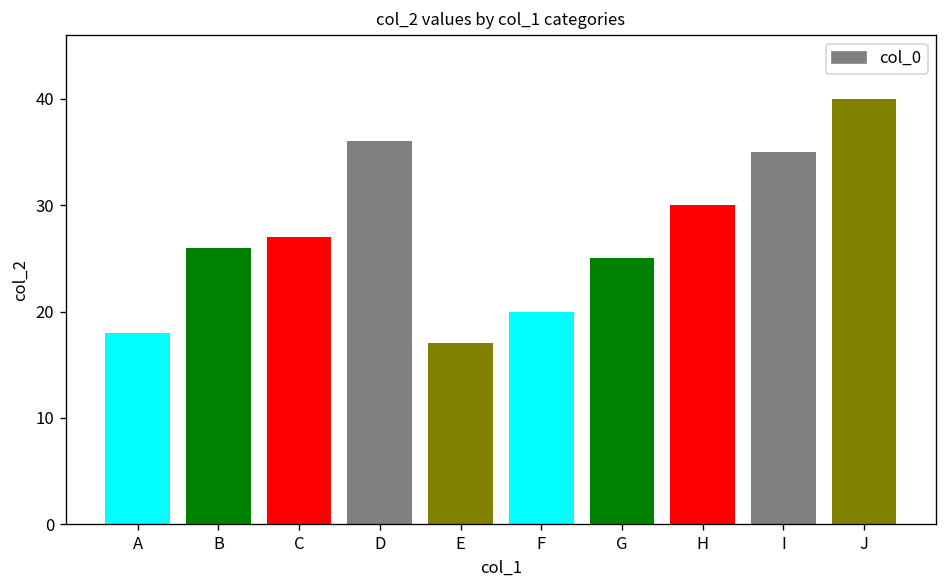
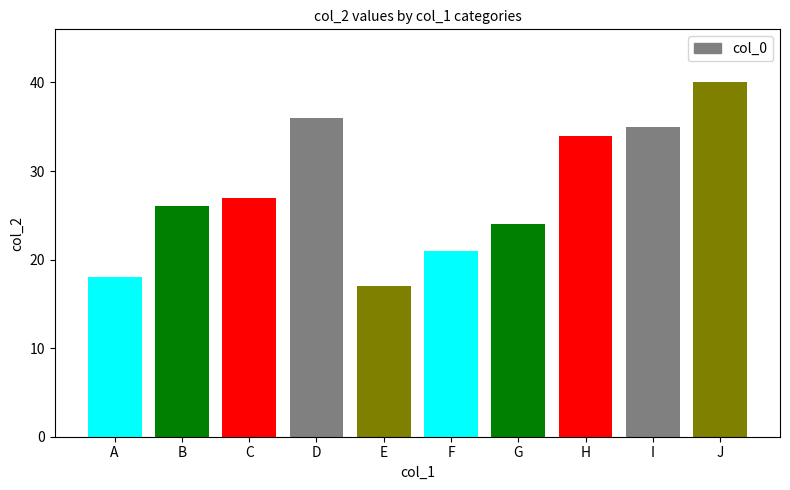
  {
    "A": 18,
    "B": 26,
    "C": 27,
    "D": 36,
    "E": 17,
-   "F": 20,
-   "G": 25,
-   "H": 30,
+   "F": 21,
+   "G": 24,
+   "H": 34,
    "I": 35,
    "J": 40
  }
